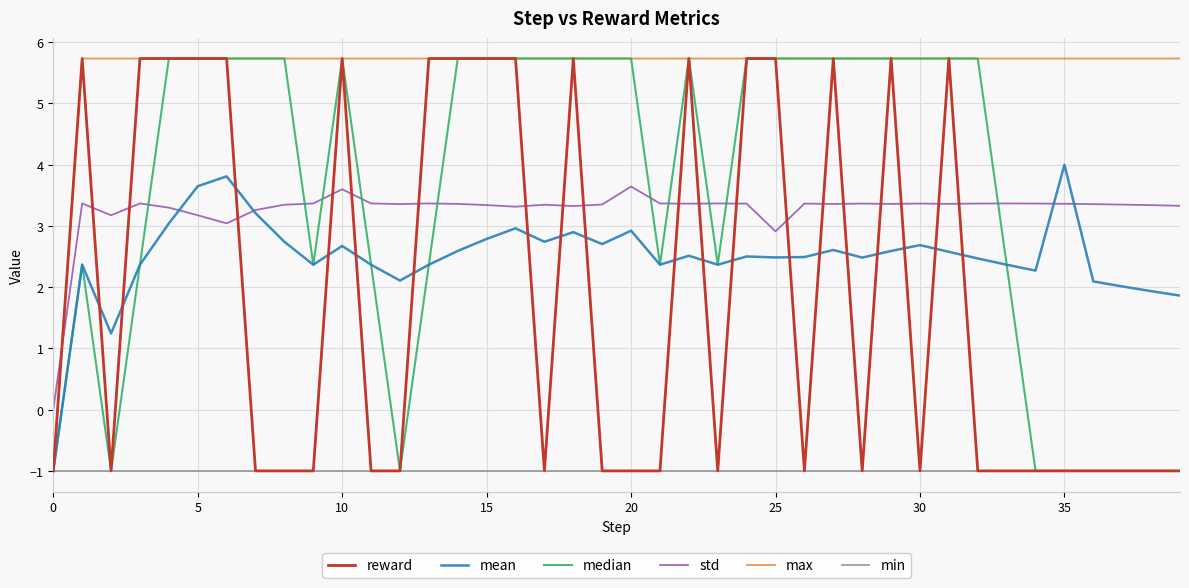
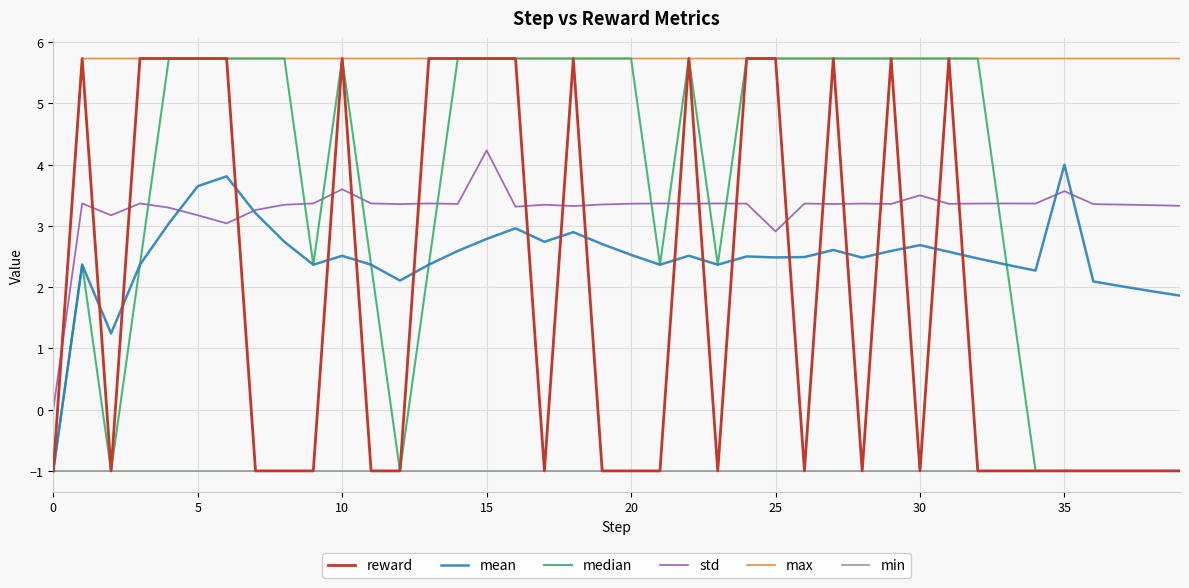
  {
    "mean": {
      "5": 3.6,
-     "10": 2.7,
+     "10": 2.5,
      "15": 2.8,
-     "20": 2.9,
+     "20": 2.5,
      "25": 2.5,
      "30": 2.7,
      "35": 4.0
    },
    "std": {
      "0": 0.0,
      "5": 3.2,
      "10": 3.6,
-     "15": 3.3,
-     "20": 3.6,
+     "15": 4.2,
+     "20": 3.4,
      "25": 2.9,
-     "30": 3.4,
-     "35": 3.4
+     "30": 3.5,
+     "35": 3.6
    },
    "max": {
      "35": 5.7
    },
    "min": {
      "5": -1.0,
      "10": -1.0,
      "15": -1.0,
      "25": -1.0
    }
  }
